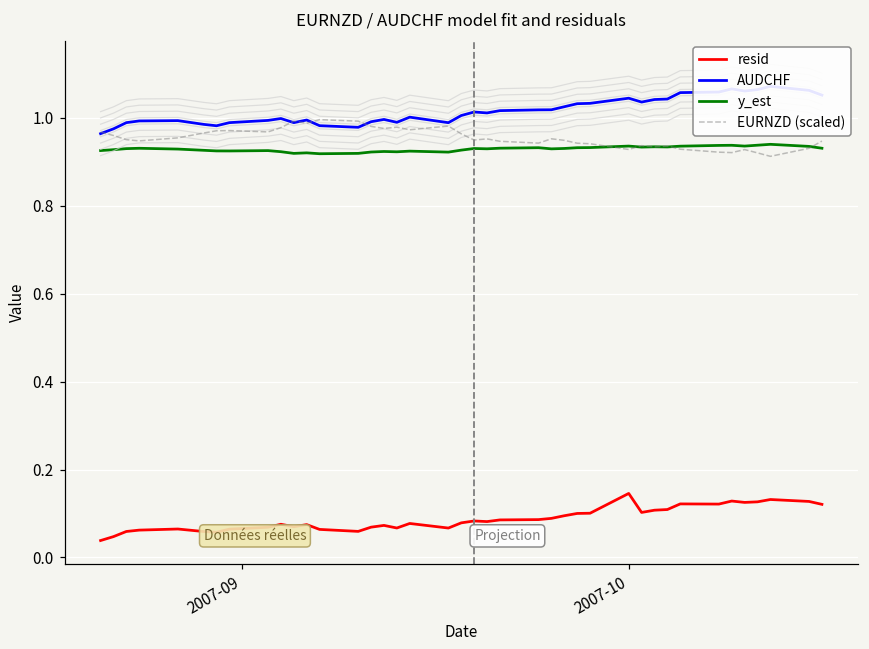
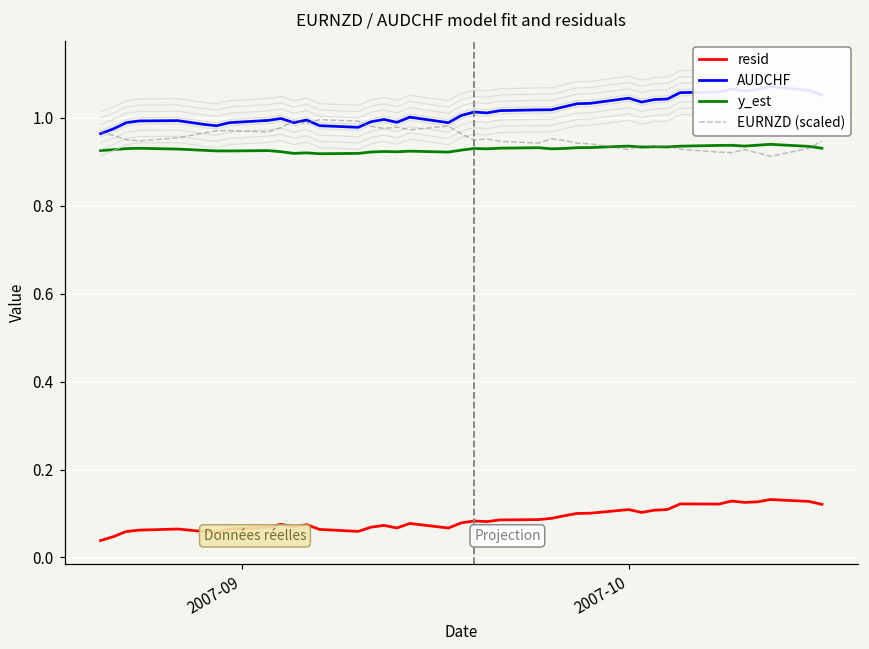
  {
    "resid": {
-     "2007-10": 0.15
+     "2007-10": 0.11
    },
    "AUDCHF": {
      "2007-10": 1.04
    },
    "y_est": {
      "2007-10": 0.94
    },
    "EURNZD (scaled)": {
      "2007-10": 0.93
    }
  }
